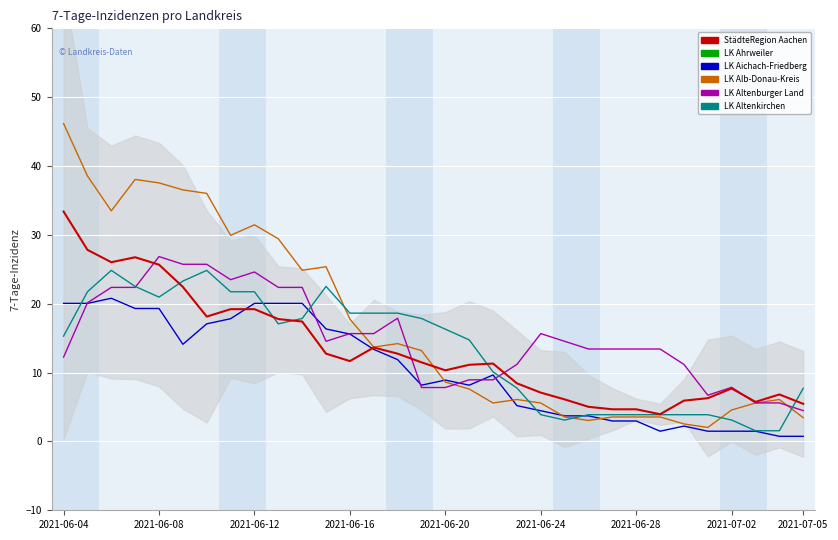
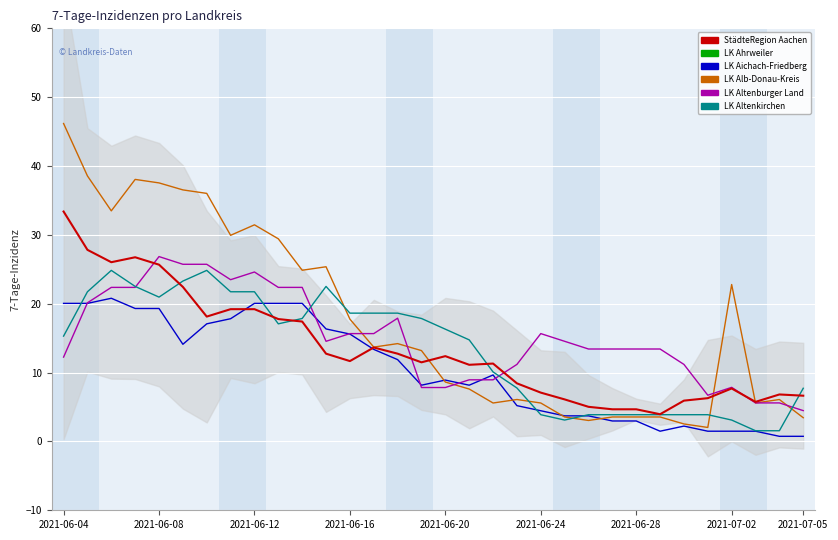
  {
    "StädteRegion Aachen": {
      "2021-06-04": 33,
      "2021-06-08": 26,
      "2021-06-12": 19,
      "2021-06-16": 12,
-     "2021-06-20": 10,
+     "2021-06-20": 12,
      "2021-06-24": 7,
      "2021-06-28": 5,
-     "2021-07-05": 5
+     "2021-07-05": 7
    },
    "LK Aichach-Friedberg": {
      "2021-06-04": 20,
      "2021-06-08": 19,
      "2021-06-12": 20,
      "2021-06-24": 4,
      "2021-06-28": 3,
      "2021-07-02": 1,
      "2021-07-05": 1
    },
    "LK Alb-Donau-Kreis": {
      "2021-06-04": 46,
      "2021-06-08": 38,
      "2021-06-12": 31,
      "2021-06-16": 18,
      "2021-06-24": 6,
-     "2021-07-02": 5,
+     "2021-07-02": 23,
      "2021-07-05": 3
    },
    "LK Altenburger Land": {
      "2021-06-04": 12,
      "2021-06-08": 27,
      "2021-06-12": 25,
      "2021-06-20": 8,
      "2021-06-24": 16,
      "2021-06-28": 13,
      "2021-07-05": 4
    },
    "LK Altenkirchen": {
      "2021-06-04": 15,
      "2021-06-08": 21,
      "2021-06-12": 22,
      "2021-06-16": 19,
      "2021-06-20": 16,
      "2021-06-24": 4,
      "2021-07-02": 3,
      "2021-07-05": 8
    }
  }
